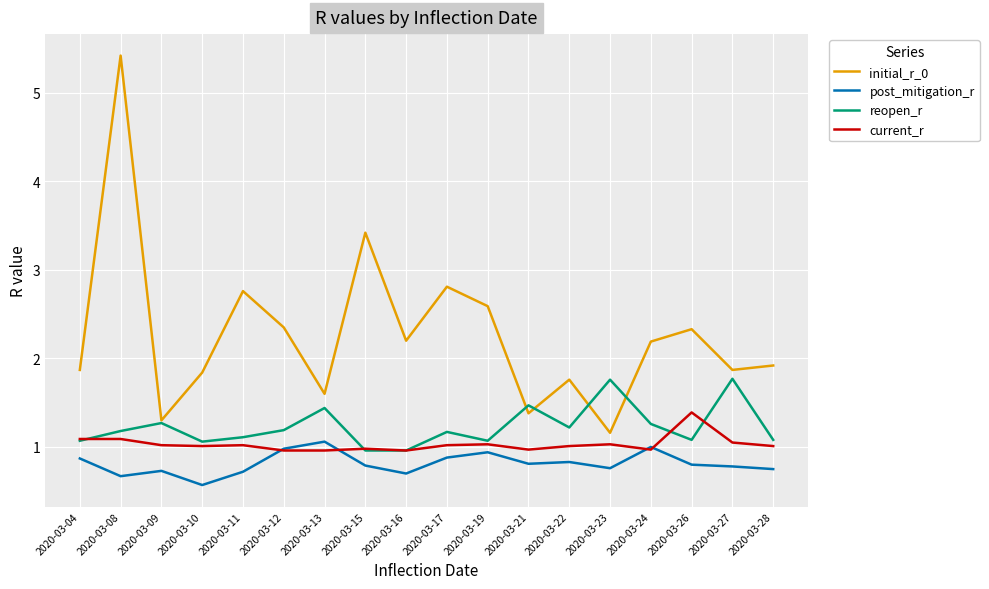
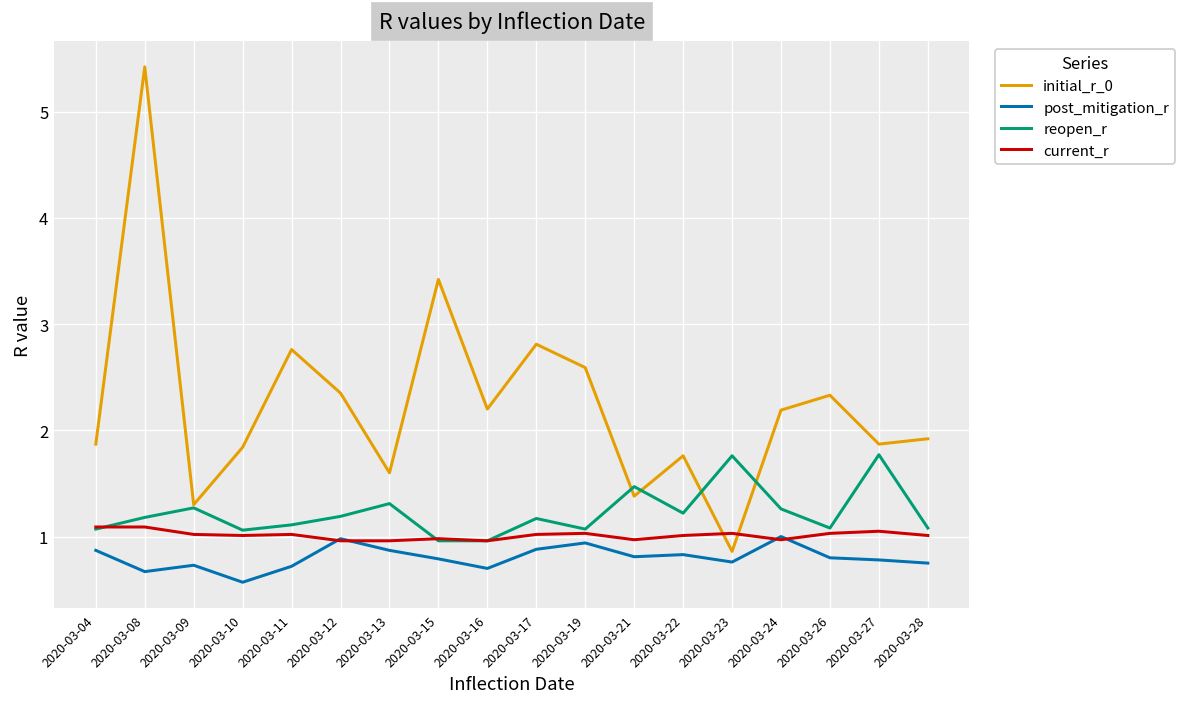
  {
    "initial_r_0": {
      "2020-03-04": 1.9,
      "2020-03-08": 5.4,
      "2020-03-09": 1.3,
      "2020-03-10": 1.8,
      "2020-03-11": 2.8,
      "2020-03-12": 2.4,
      "2020-03-13": 1.6,
      "2020-03-15": 3.4,
      "2020-03-16": 2.2,
      "2020-03-17": 2.8,
      "2020-03-19": 2.6,
      "2020-03-21": 1.4,
      "2020-03-22": 1.8,
-     "2020-03-23": 1.2,
+     "2020-03-23": 0.9,
      "2020-03-24": 2.2,
      "2020-03-26": 2.3,
      "2020-03-27": 1.9,
      "2020-03-28": 1.9
    },
    "post_mitigation_r": {
      "2020-03-04": 0.9,
      "2020-03-08": 0.7,
      "2020-03-09": 0.7,
      "2020-03-10": 0.6,
      "2020-03-11": 0.7,
-     "2020-03-13": 1.1,
+     "2020-03-13": 0.9,
      "2020-03-15": 0.8,
      "2020-03-16": 0.7,
      "2020-03-17": 0.9,
      "2020-03-19": 0.9,
      "2020-03-21": 0.8,
      "2020-03-22": 0.8,
      "2020-03-23": 0.8,
      "2020-03-24": 1.0,
      "2020-03-26": 0.8,
      "2020-03-27": 0.8,
      "2020-03-28": 0.8
    },
    "reopen_r": {
      "2020-03-08": 1.2,
      "2020-03-09": 1.3,
      "2020-03-10": 1.1,
      "2020-03-11": 1.1,
      "2020-03-12": 1.2,
-     "2020-03-13": 1.4,
+     "2020-03-13": 1.3,
      "2020-03-17": 1.2,
      "2020-03-19": 1.1,
      "2020-03-21": 1.5,
      "2020-03-22": 1.2,
      "2020-03-23": 1.8,
      "2020-03-24": 1.3,
      "2020-03-26": 1.1,
      "2020-03-27": 1.8,
      "2020-03-28": 1.1
    },
    "current_r": {
      "2020-03-08": 1.1,
      "2020-03-09": 1.0,
      "2020-03-10": 1.0,
      "2020-03-11": 1.0,
      "2020-03-13": 1.0,
      "2020-03-17": 1.0,
      "2020-03-19": 1.0,
      "2020-03-21": 1.0,
      "2020-03-22": 1.0,
      "2020-03-23": 1.0,
      "2020-03-24": 1.0,
-     "2020-03-26": 1.4,
+     "2020-03-26": 1.0,
      "2020-03-27": 1.1,
      "2020-03-28": 1.0
    }
  }
